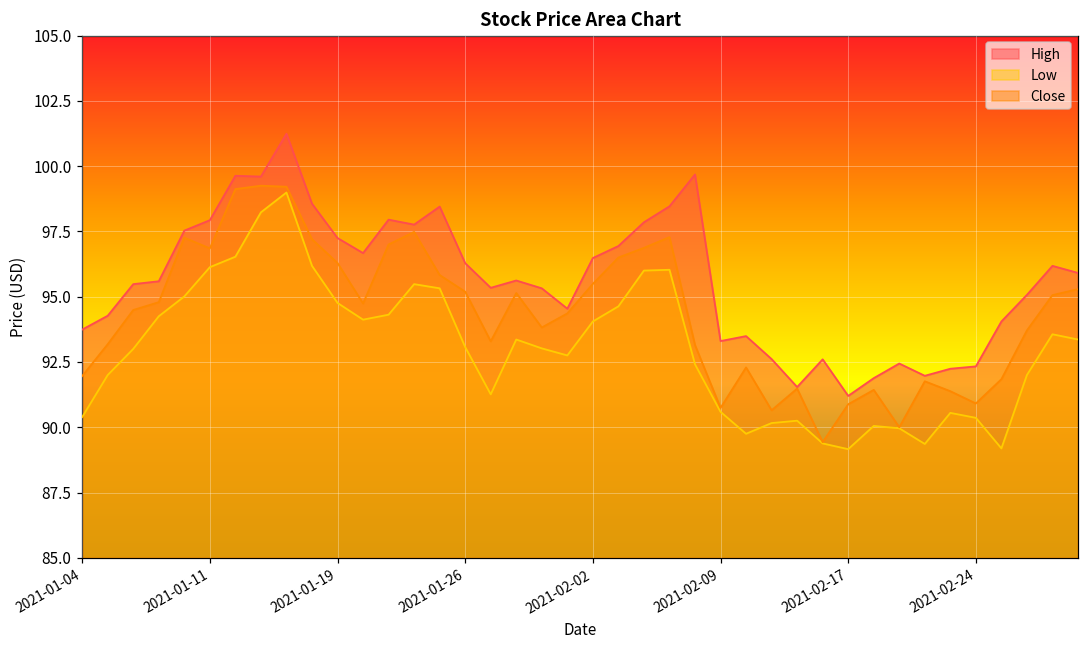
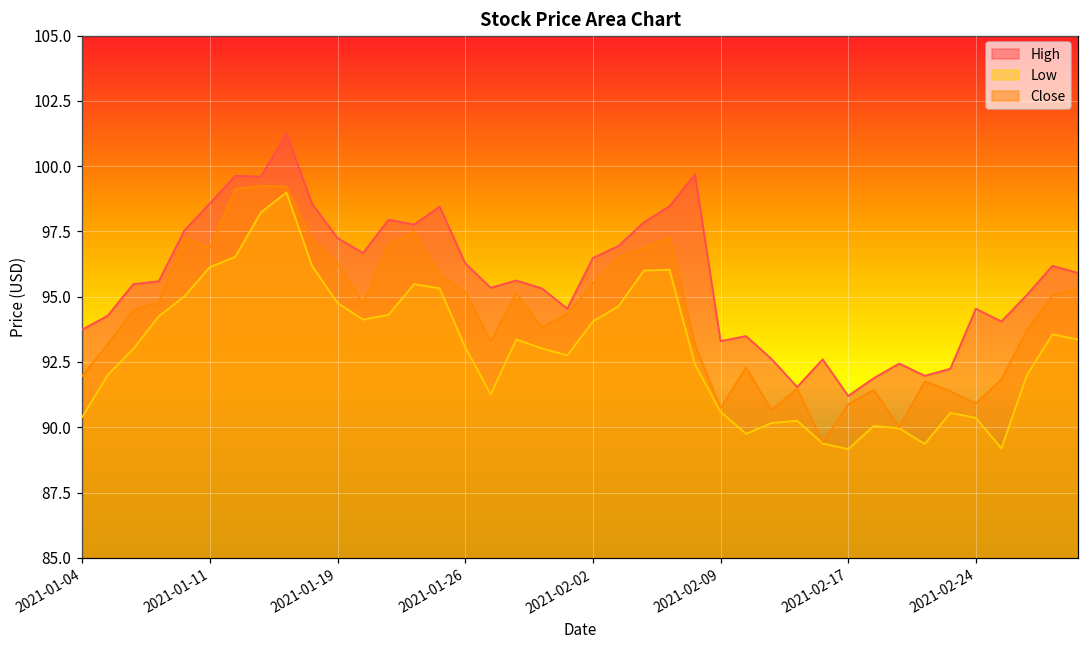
  {
    "High": {
      "2021-01-04": 93.7,
-     "2021-01-11": 97.9,
+     "2021-01-11": 98.6,
      "2021-01-19": 97.2,
      "2021-01-26": 96.3,
      "2021-02-02": 96.5,
      "2021-02-09": 93.3,
      "2021-02-17": 91.2,
-     "2021-02-24": 92.3
+     "2021-02-24": 94.5
    }
  }
